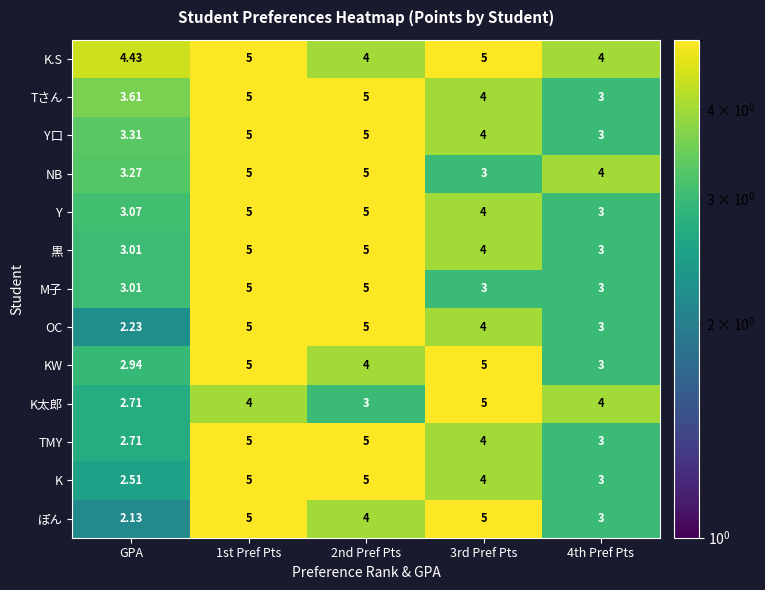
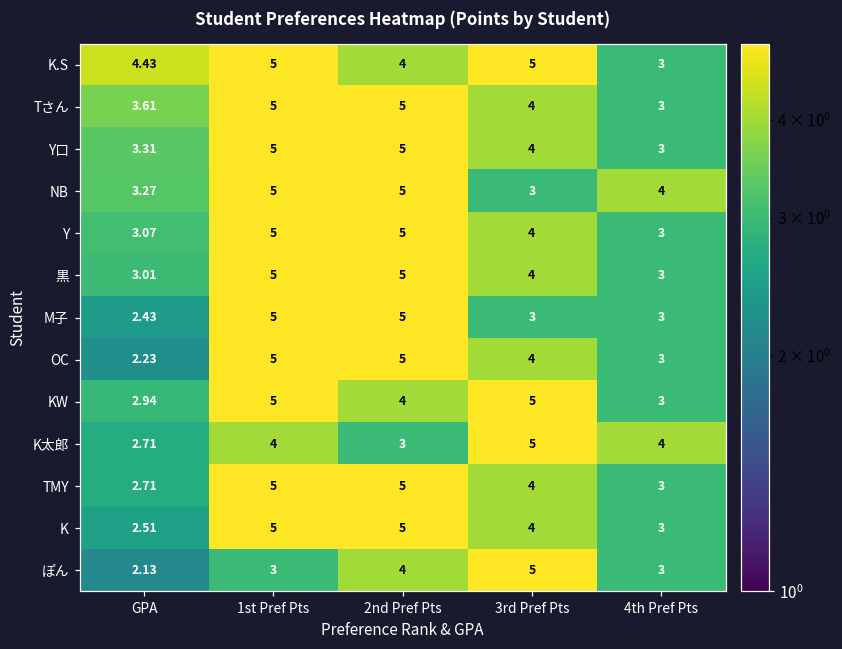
  {
    "K.S": {
      "GPA": 4.43,
      "1st Pref Pts": 5,
      "2nd Pref Pts": 4,
      "3rd Pref Pts": 5,
-     "4th Pref Pts": 4
+     "4th Pref Pts": 3
    },
    "Tさん": {
      "GPA": 3.61,
      "1st Pref Pts": 5,
      "2nd Pref Pts": 5,
      "3rd Pref Pts": 4,
      "4th Pref Pts": 3
    },
    "Y口": {
      "GPA": 3.31,
      "1st Pref Pts": 5,
      "2nd Pref Pts": 5,
      "3rd Pref Pts": 4,
      "4th Pref Pts": 3
    },
    "NB": {
      "GPA": 3.27,
      "1st Pref Pts": 5,
      "2nd Pref Pts": 5,
      "3rd Pref Pts": 3,
      "4th Pref Pts": 4
    },
    "Y": {
      "GPA": 3.07,
      "1st Pref Pts": 5,
      "2nd Pref Pts": 5,
      "3rd Pref Pts": 4,
      "4th Pref Pts": 3
    },
    "黒": {
      "GPA": 3.01,
      "1st Pref Pts": 5,
      "2nd Pref Pts": 5,
      "3rd Pref Pts": 4,
      "4th Pref Pts": 3
    },
    "M子": {
-     "GPA": 3.01,
+     "GPA": 2.43,
      "1st Pref Pts": 5,
      "2nd Pref Pts": 5,
      "3rd Pref Pts": 3,
      "4th Pref Pts": 3
    },
    "OC": {
      "GPA": 2.23,
      "1st Pref Pts": 5,
      "2nd Pref Pts": 5,
      "3rd Pref Pts": 4,
      "4th Pref Pts": 3
    },
    "KW": {
      "GPA": 2.94,
      "1st Pref Pts": 5,
      "2nd Pref Pts": 4,
      "3rd Pref Pts": 5,
      "4th Pref Pts": 3
    },
    "K太郎": {
      "GPA": 2.71,
      "1st Pref Pts": 4,
      "2nd Pref Pts": 3,
      "3rd Pref Pts": 5,
      "4th Pref Pts": 4
    },
    "TMY": {
      "GPA": 2.71,
      "1st Pref Pts": 5,
      "2nd Pref Pts": 5,
      "3rd Pref Pts": 4,
      "4th Pref Pts": 3
    },
    "K": {
      "GPA": 2.51,
      "1st Pref Pts": 5,
      "2nd Pref Pts": 5,
      "3rd Pref Pts": 4,
      "4th Pref Pts": 3
    },
    "ぽん": {
      "GPA": 2.13,
-     "1st Pref Pts": 5,
+     "1st Pref Pts": 3,
      "2nd Pref Pts": 4,
      "3rd Pref Pts": 5,
      "4th Pref Pts": 3
    }
  }
